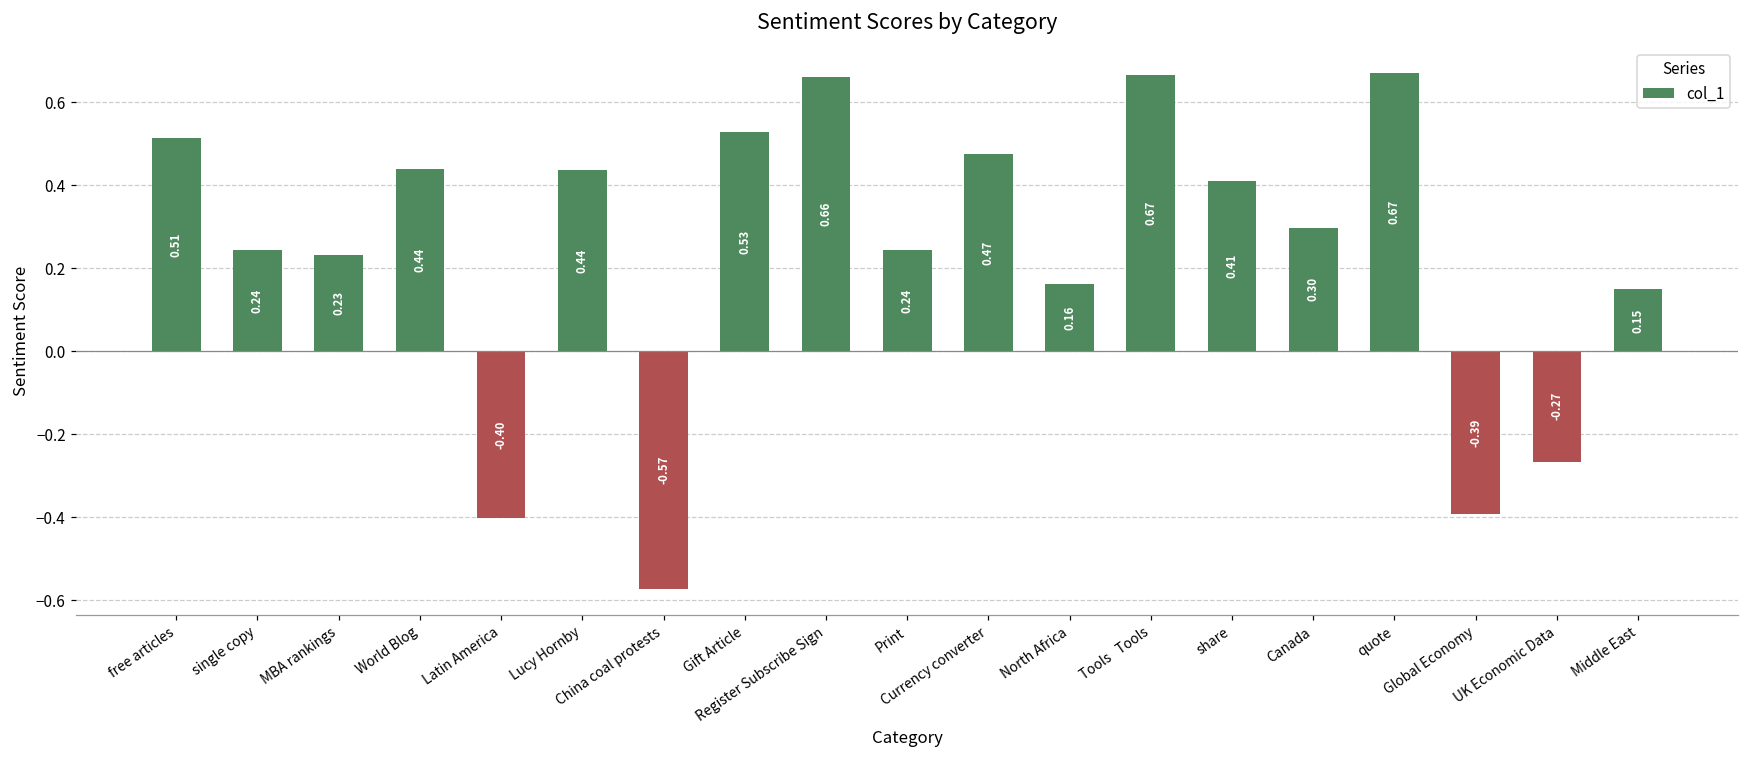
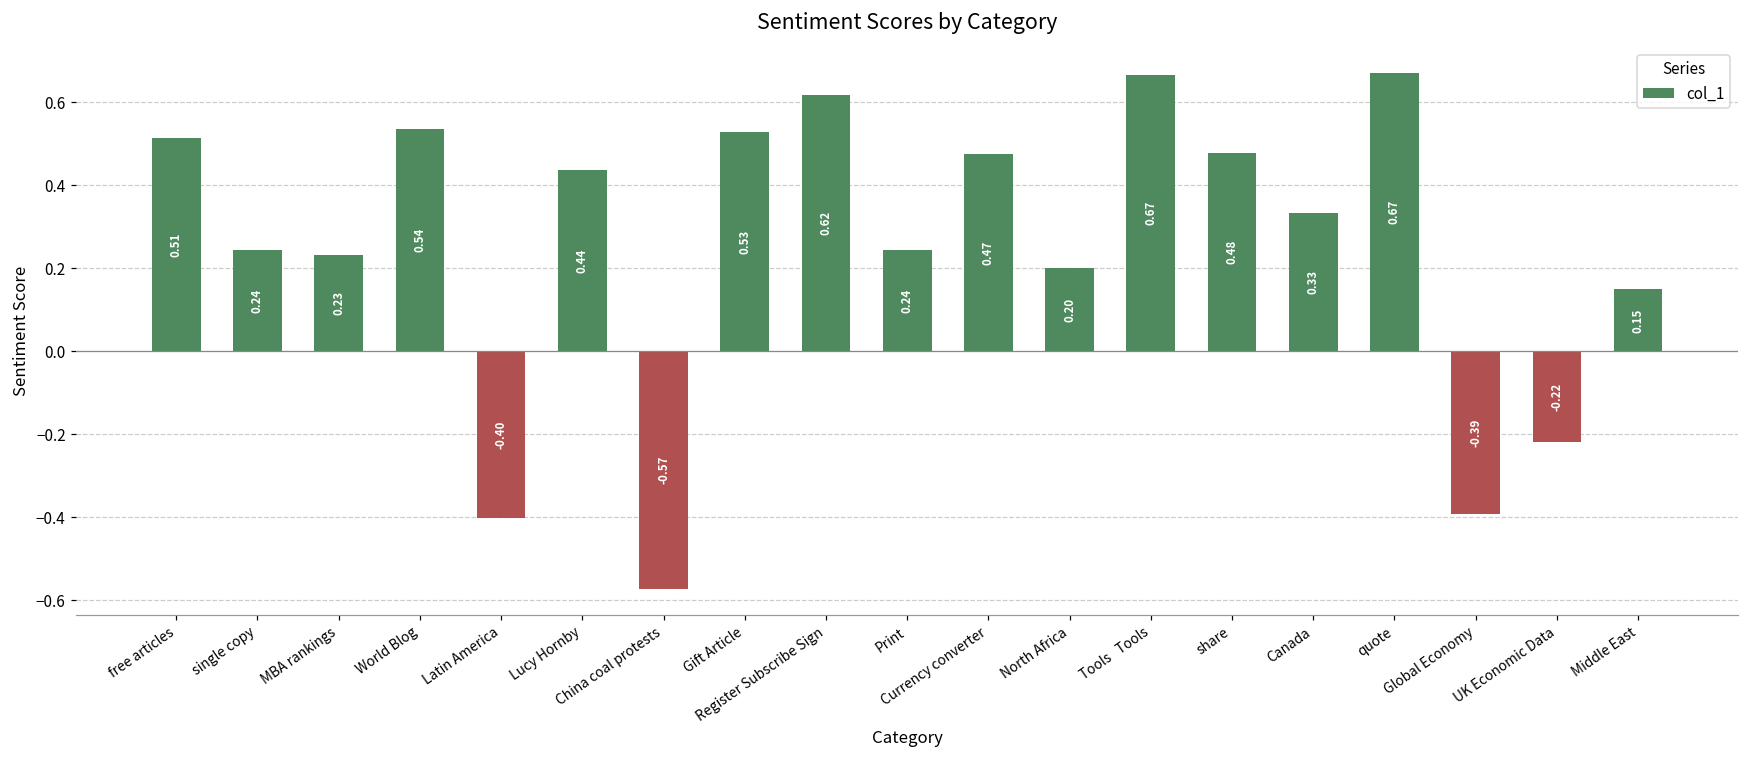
  {
    "free articles": 0.51,
    "single copy": 0.24,
    "MBA rankings": 0.23,
-   "World Blog": 0.44,
+   "World Blog": 0.54,
    "Latin America": -0.40,
    "Lucy Hornby": 0.44,
    "China coal protests": -0.57,
    "Gift Article": 0.53,
-   "Register Subscribe Sign": 0.66,
+   "Register Subscribe Sign": 0.62,
    "Print": 0.24,
    "Currency converter": 0.47,
-   "North Africa": 0.16,
+   "North Africa": 0.20,
    "Tools Tools": 0.67,
-   "share": 0.41,
-   "Canada": 0.30,
+   "share": 0.48,
+   "Canada": 0.33,
    "quote": 0.67,
    "Global Economy": -0.39,
-   "UK Economic Data": -0.27,
+   "UK Economic Data": -0.22,
    "Middle East": 0.15
  }
